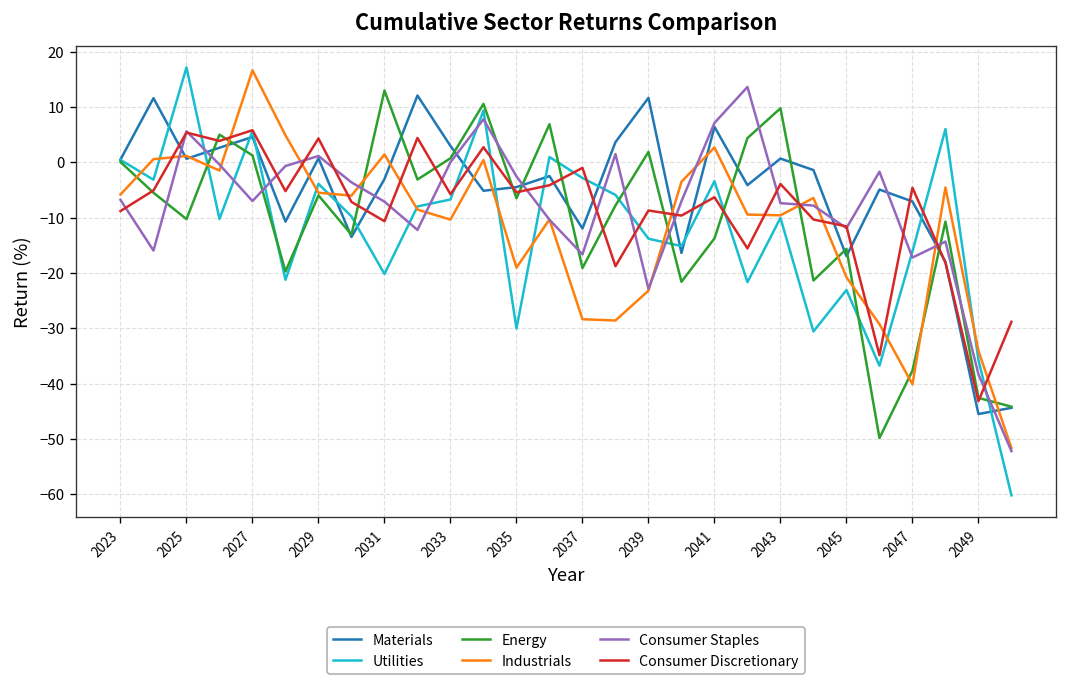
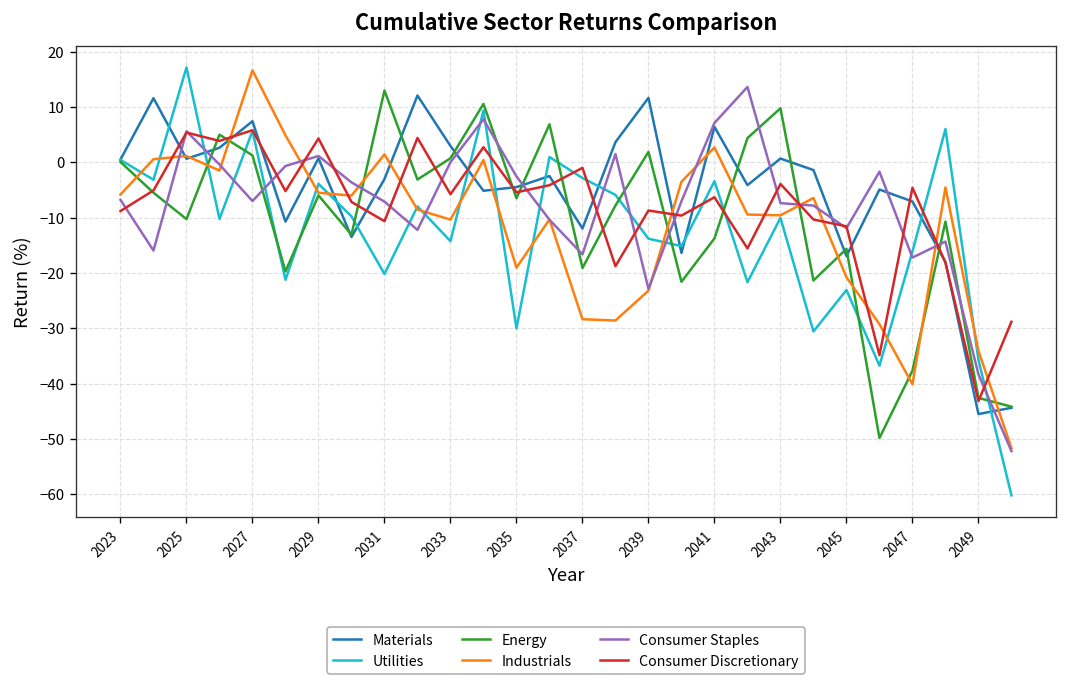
  {
    "Materials": {
-     "2027": 5,
+     "2027": 7,
      "2031": -3,
      "2033": 3,
      "2035": -4,
      "2037": -12,
      "2039": 12,
      "2041": 6,
      "2043": 1,
      "2045": -17,
      "2047": -7,
      "2049": -45
    },
    "Utilities": {
      "2025": 17,
      "2029": -4,
      "2031": -20,
-     "2033": -7,
+     "2033": -14,
      "2035": -30,
      "2037": -3,
      "2039": -14,
      "2041": -3,
      "2045": -23,
      "2047": -16,
      "2049": -36
    },
    "Energy": {
      "2025": -10,
      "2027": 1,
      "2031": 13,
      "2033": 1,
      "2035": -6,
      "2037": -19,
      "2039": 2,
      "2041": -14,
      "2043": 10,
      "2045": -16,
      "2047": -38,
      "2049": -43
    },
    "Industrials": {
      "2023": -6,
      "2027": 17,
      "2031": 1,
      "2033": -10,
      "2035": -19,
      "2037": -28,
      "2041": 3,
      "2045": -21,
      "2047": -40,
      "2049": -34
    },
    "Consumer Staples": {
      "2023": -7,
      "2027": -7,
      "2031": -7,
      "2033": 0,
      "2035": -3,
      "2037": -17,
      "2041": 7,
      "2043": -7,
      "2047": -17,
      "2049": -38
    },
    "Consumer Discretionary": {
      "2023": -9,
      "2029": 4,
      "2031": -11,
      "2033": -6,
      "2035": -5,
      "2037": -1,
      "2039": -9,
      "2041": -6,
      "2043": -4,
      "2047": -5,
      "2049": -43
    }
  }
